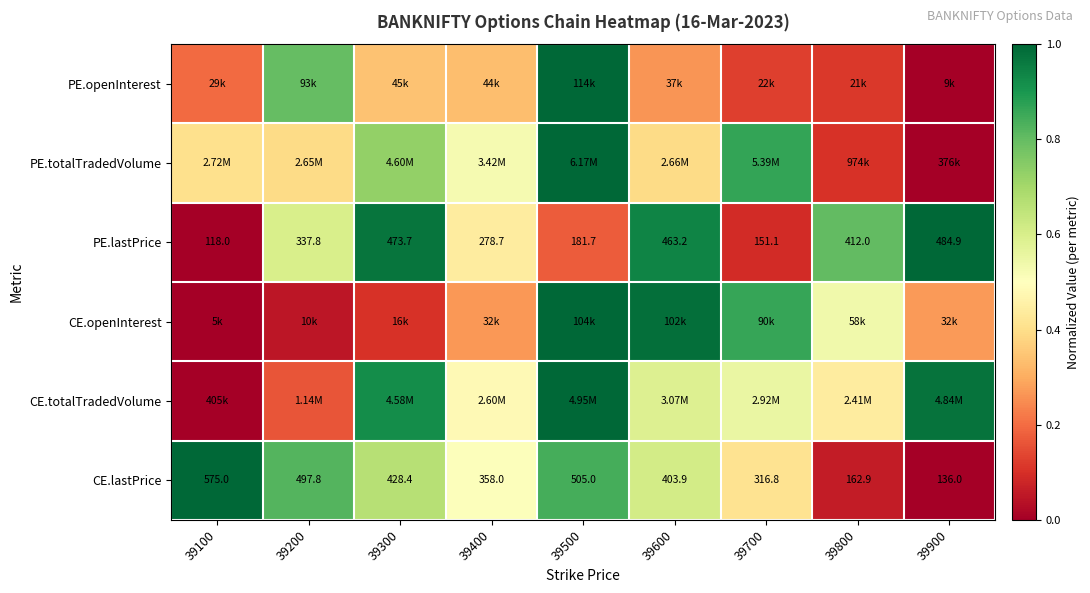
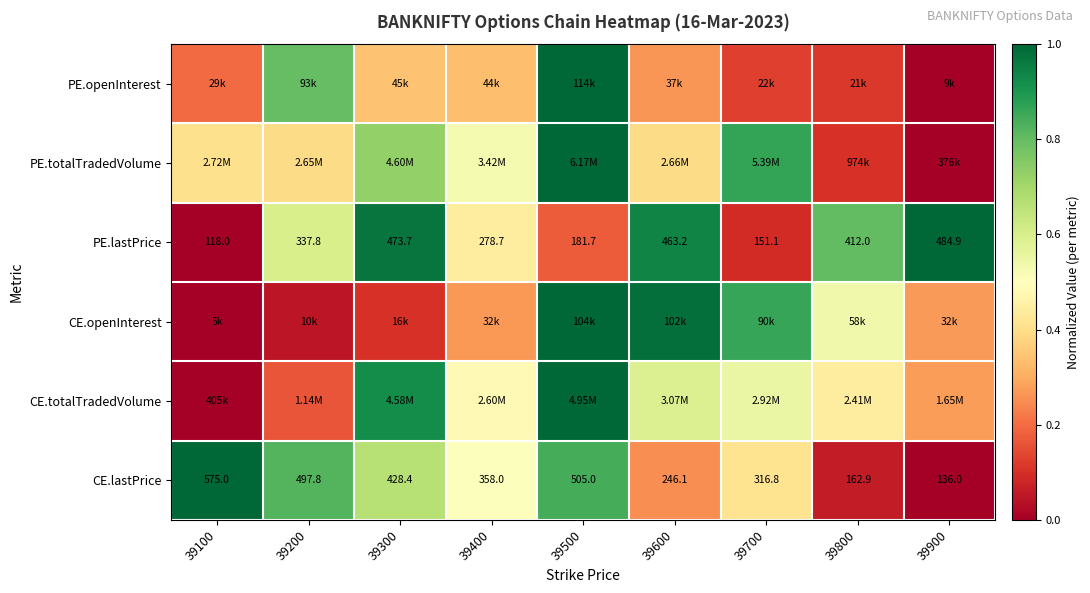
  {
    "PE.openInterest": {
      "39100": "29k",
      "39200": "93k",
      "39300": "45k",
      "39400": "44k",
      "39500": "114k",
      "39600": "37k",
      "39700": "22k",
      "39800": "21k",
      "39900": "9k"
    },
    "PE.totalTradedVolume": {
      "39100": "2.72M",
      "39200": "2.65M",
      "39300": "4.60M",
      "39400": "3.42M",
      "39500": "6.17M",
      "39600": "2.66M",
      "39700": "5.39M",
      "39800": "974k",
      "39900": "376k"
    },
    "PE.lastPrice": {
      "39100": "118.0",
      "39200": "337.8",
      "39300": "473.7",
      "39400": "278.7",
      "39500": "181.7",
      "39600": "463.2",
      "39700": "151.1",
      "39800": "412.0",
      "39900": "484.9"
    },
    "CE.openInterest": {
      "39100": "5k",
      "39200": "10k",
      "39300": "16k",
      "39400": "32k",
      "39500": "104k",
      "39600": "102k",
      "39700": "90k",
      "39800": "58k",
      "39900": "32k"
    },
    "CE.totalTradedVolume": {
      "39100": "405k",
      "39200": "1.14M",
      "39300": "4.58M",
      "39400": "2.60M",
      "39500": "4.95M",
      "39600": "3.07M",
      "39700": "2.92M",
      "39800": "2.41M",
-     "39900": "4.84M"
+     "39900": "1.65M"
    },
    "CE.lastPrice": {
      "39100": "575.0",
      "39200": "497.8",
      "39300": "428.4",
      "39400": "358.0",
      "39500": "505.0",
-     "39600": "403.9",
+     "39600": "246.1",
      "39700": "316.8",
      "39800": "162.9",
      "39900": "136.0"
    }
  }
